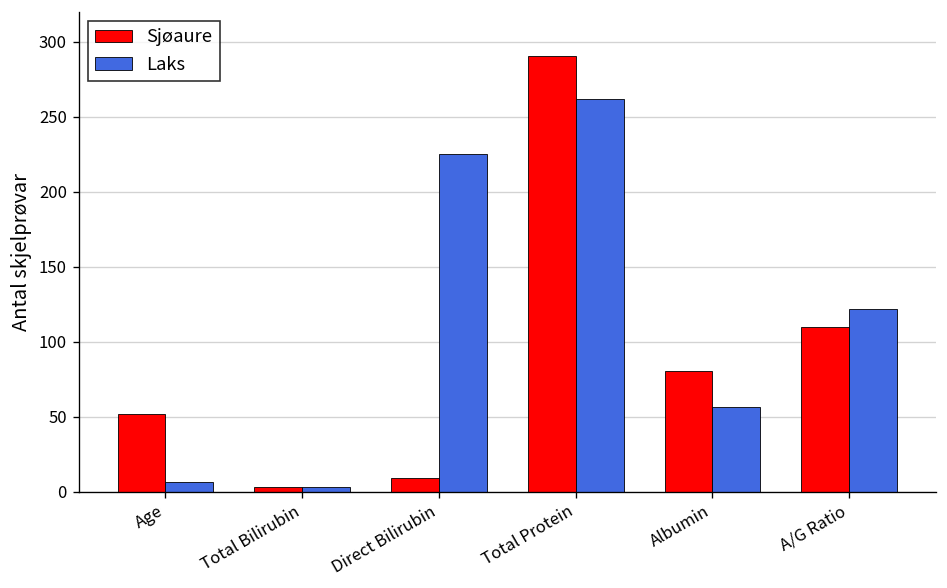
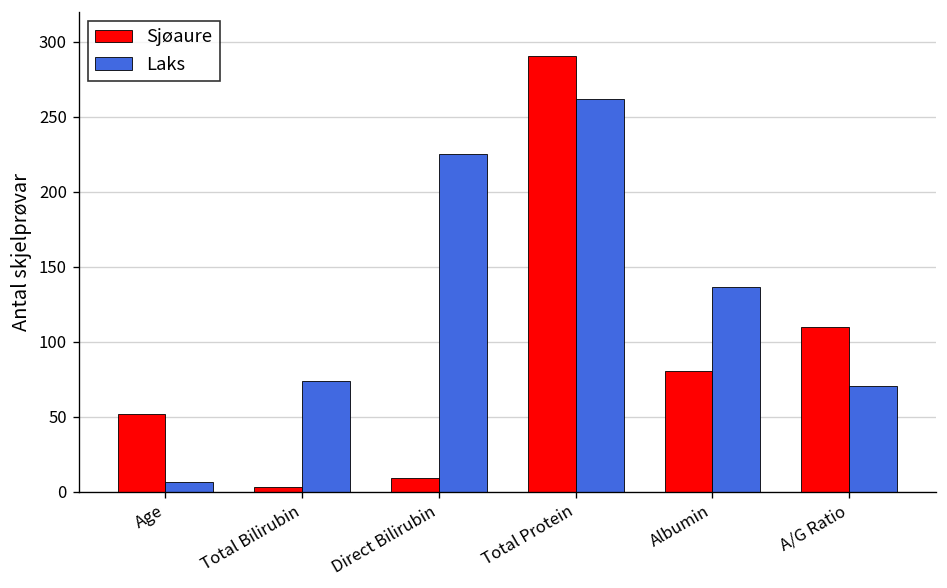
  {
    "Sjøaure": {
      "Age": 52,
      "Total Bilirubin": 3,
      "Direct Bilirubin": 9,
      "Total Protein": 291,
      "Albumin": 81,
      "A/G Ratio": 110
    },
    "Laks": {
      "Age": 6,
-     "Total Bilirubin": 3,
+     "Total Bilirubin": 73,
      "Direct Bilirubin": 226,
      "Total Protein": 262,
-     "Albumin": 57,
-     "A/G Ratio": 122
+     "Albumin": 137,
+     "A/G Ratio": 71
    }
  }
